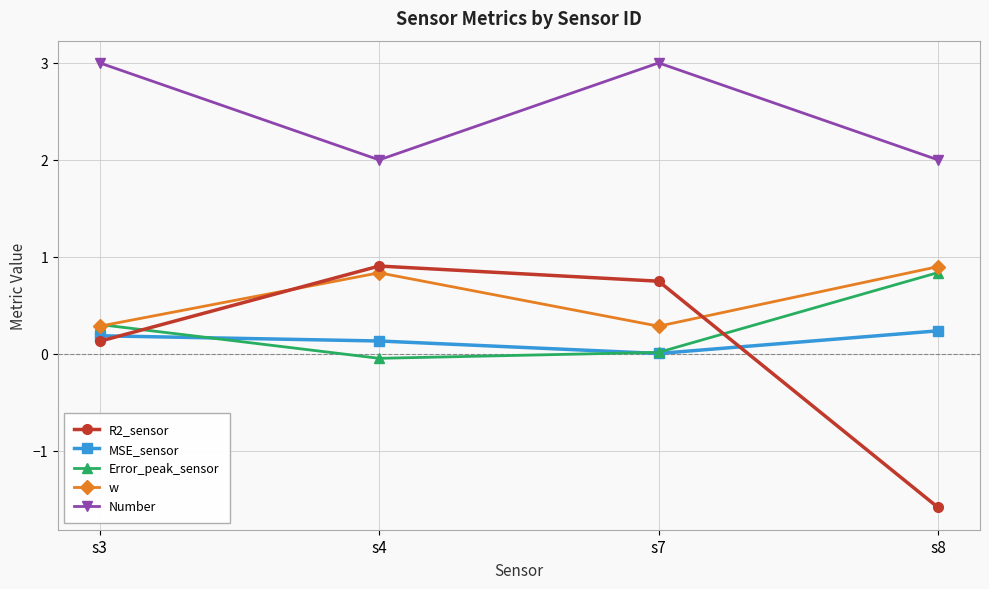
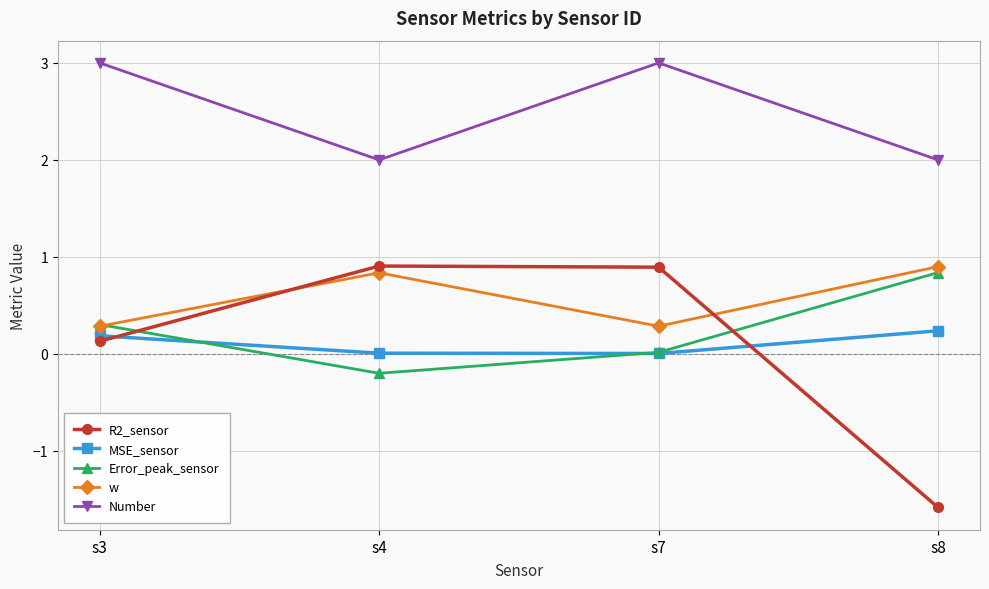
  {
    "R2_sensor": {
      "s3": 0.1,
      "s4": 0.9,
-     "s7": 0.7,
+     "s7": 0.9,
      "s8": -1.6
    },
    "MSE_sensor": {
      "s3": 0.2,
-     "s4": 0.1,
+     "s4": 0.0,
      "s8": 0.2
    },
    "Error_peak_sensor": {
-     "s4": 0.0,
+     "s4": -0.2,
      "s8": 0.8
    },
    "w": {
      "s4": 0.8,
      "s7": 0.3,
      "s8": 0.9
    },
    "Number": {
      "s3": 3.0,
      "s4": 2.0,
      "s7": 3.0,
      "s8": 2.0
    }
  }
